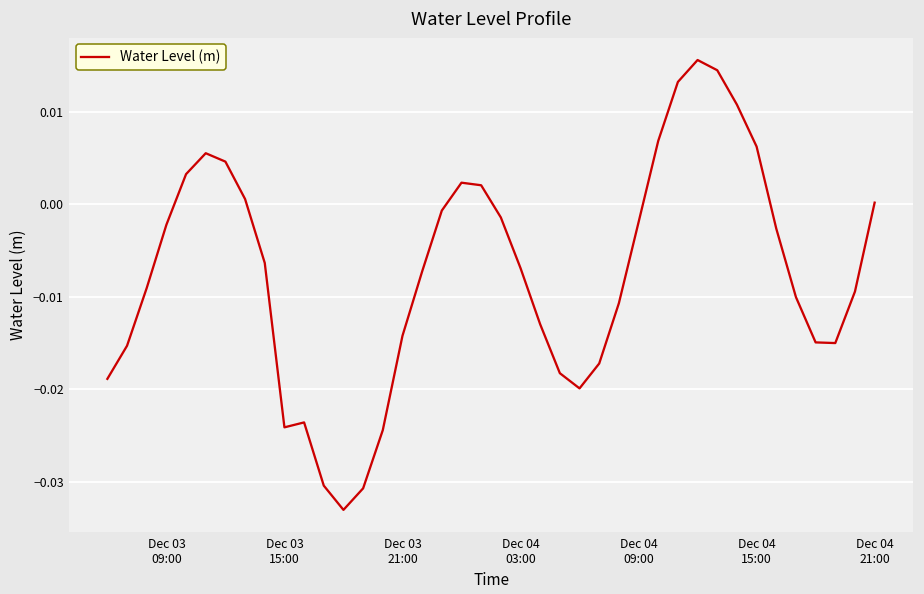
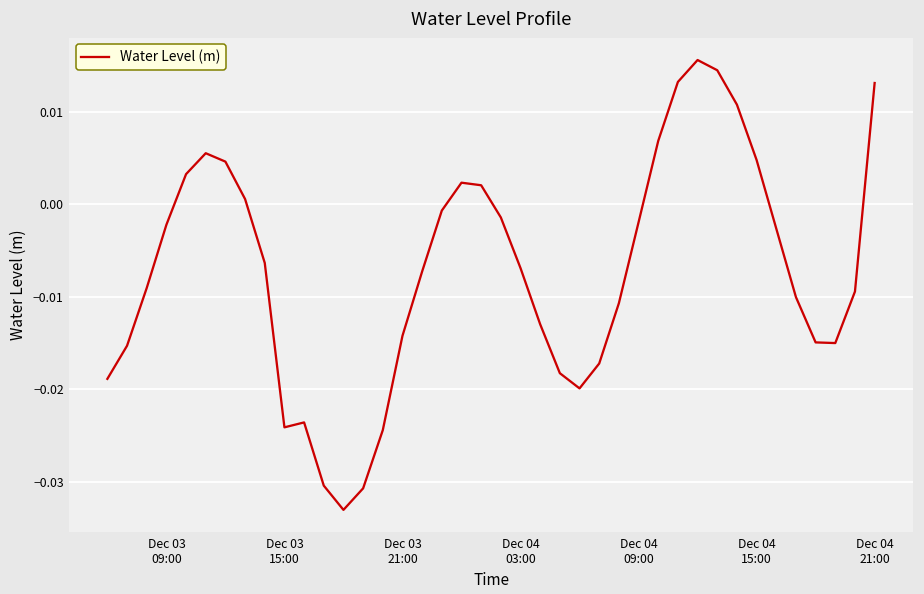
  {
    "Dec 03 09:00": -0.002,
    "Dec 03 15:00": -0.024,
    "Dec 03 21:00": -0.014,
    "Dec 04 03:00": -0.007,
    "Dec 04 09:00": -0.002,
-   "Dec 04 15:00": 0.006,
-   "Dec 04 21:00": 0.000
+   "Dec 04 15:00": 0.005,
+   "Dec 04 21:00": 0.013
  }
